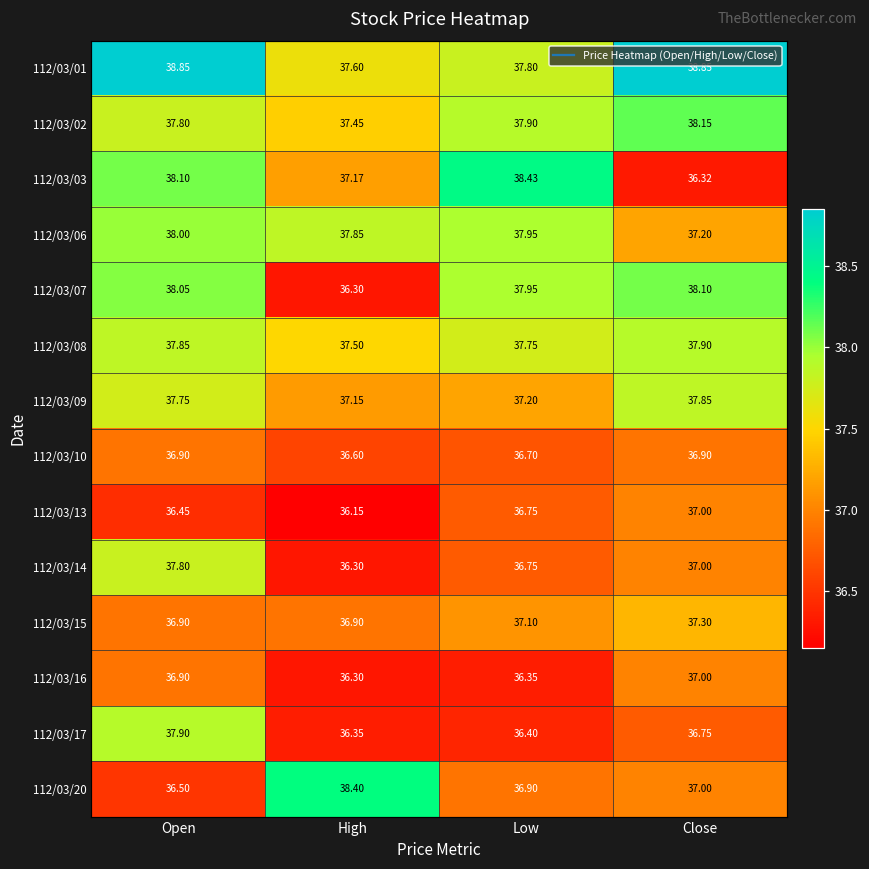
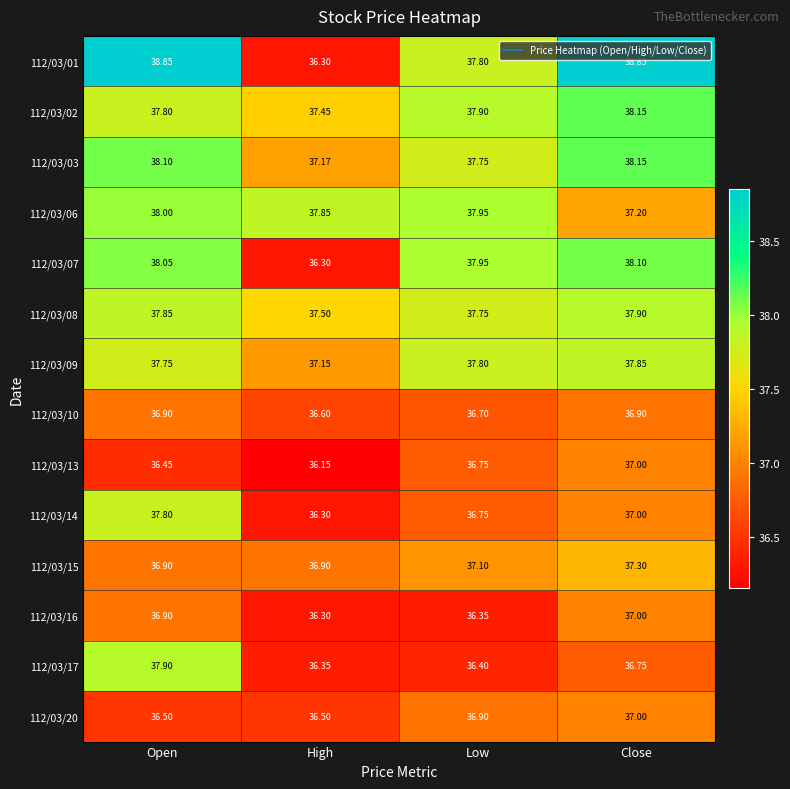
  {
    "112/03/01": {
      "Open": 38.85,
-     "High": 37.60,
+     "High": 36.30,
      "Low": 37.80
    },
    "112/03/02": {
      "Open": 37.80,
      "High": 37.45,
      "Low": 37.90,
      "Close": 38.15
    },
    "112/03/03": {
      "Open": 38.10,
      "High": 37.17,
-     "Low": 38.43,
-     "Close": 36.32
+     "Low": 37.75,
+     "Close": 38.15
    },
    "112/03/06": {
      "Open": 38.00,
      "High": 37.85,
      "Low": 37.95,
      "Close": 37.20
    },
    "112/03/07": {
      "Open": 38.05,
      "High": 36.30,
      "Low": 37.95,
      "Close": 38.10
    },
    "112/03/08": {
      "Open": 37.85,
      "High": 37.50,
      "Low": 37.75,
      "Close": 37.90
    },
    "112/03/09": {
      "Open": 37.75,
      "High": 37.15,
-     "Low": 37.20,
+     "Low": 37.80,
      "Close": 37.85
    },
    "112/03/10": {
      "Open": 36.90,
      "High": 36.60,
      "Low": 36.70,
      "Close": 36.90
    },
    "112/03/13": {
      "Open": 36.45,
      "High": 36.15,
      "Low": 36.75,
      "Close": 37.00
    },
    "112/03/14": {
      "Open": 37.80,
      "High": 36.30,
      "Low": 36.75,
      "Close": 37.00
    },
    "112/03/15": {
      "Open": 36.90,
      "High": 36.90,
      "Low": 37.10,
      "Close": 37.30
    },
    "112/03/16": {
      "Open": 36.90,
      "High": 36.30,
      "Low": 36.35,
      "Close": 37.00
    },
    "112/03/17": {
      "Open": 37.90,
      "High": 36.35,
      "Low": 36.40,
      "Close": 36.75
    },
    "112/03/20": {
      "Open": 36.50,
-     "High": 38.40,
+     "High": 36.50,
      "Low": 36.90,
      "Close": 37.00
    }
  }
